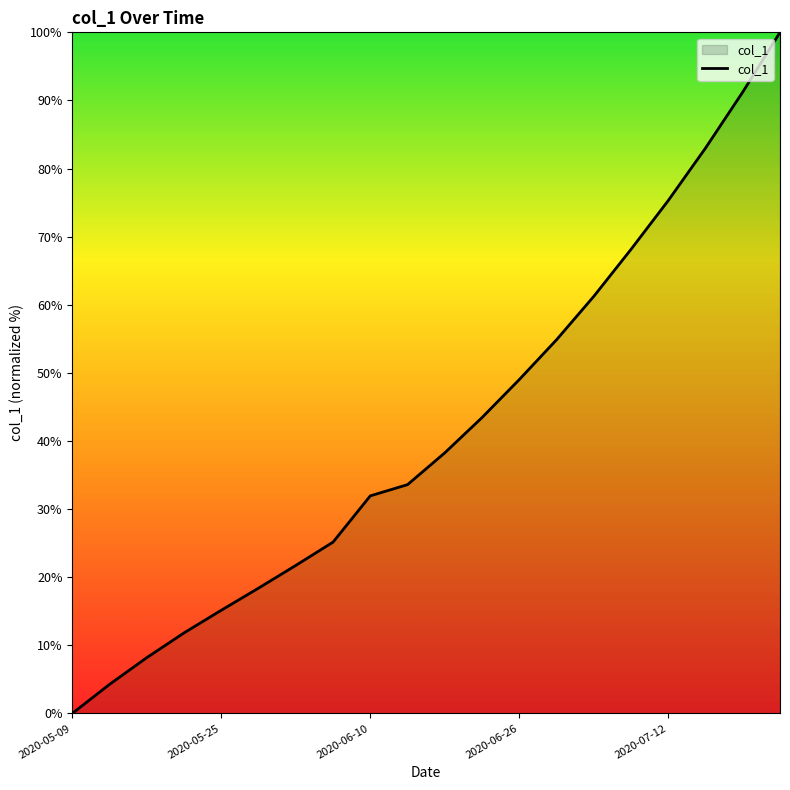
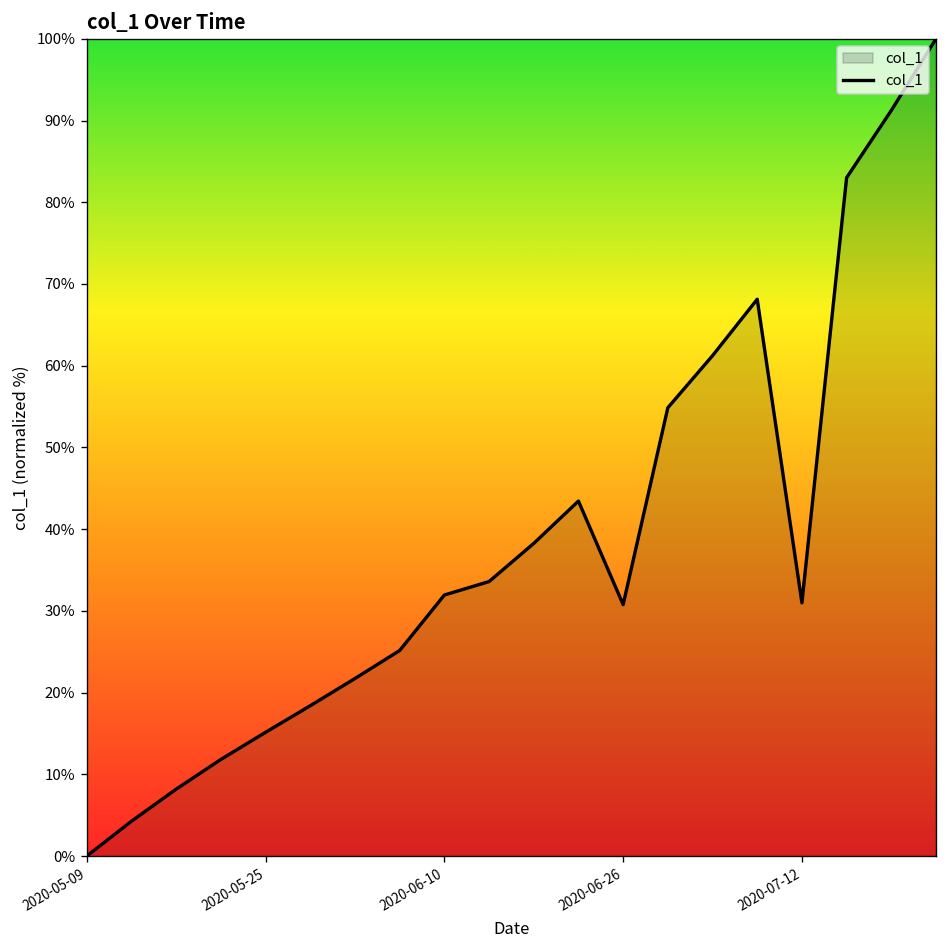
  {
    "2020-05-09": "0%",
    "2020-05-25": "15%",
    "2020-06-10": "32%",
-   "2020-06-26": "49%",
-   "2020-07-12": "75%"
+   "2020-06-26": "31%",
+   "2020-07-12": "31%"
  }
